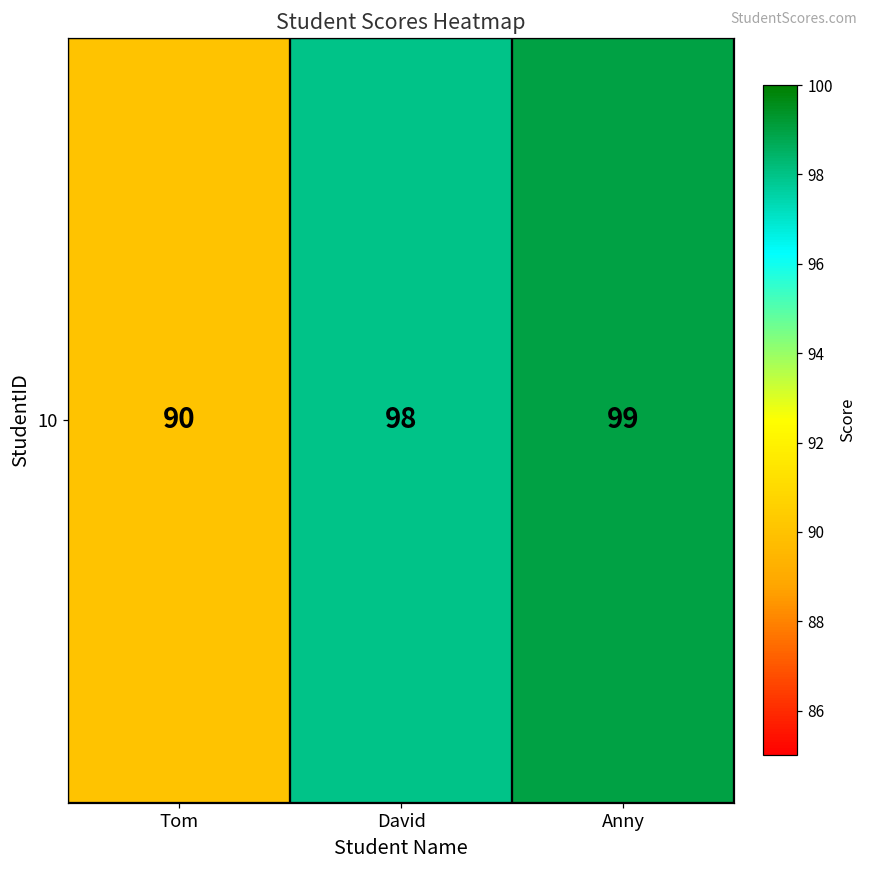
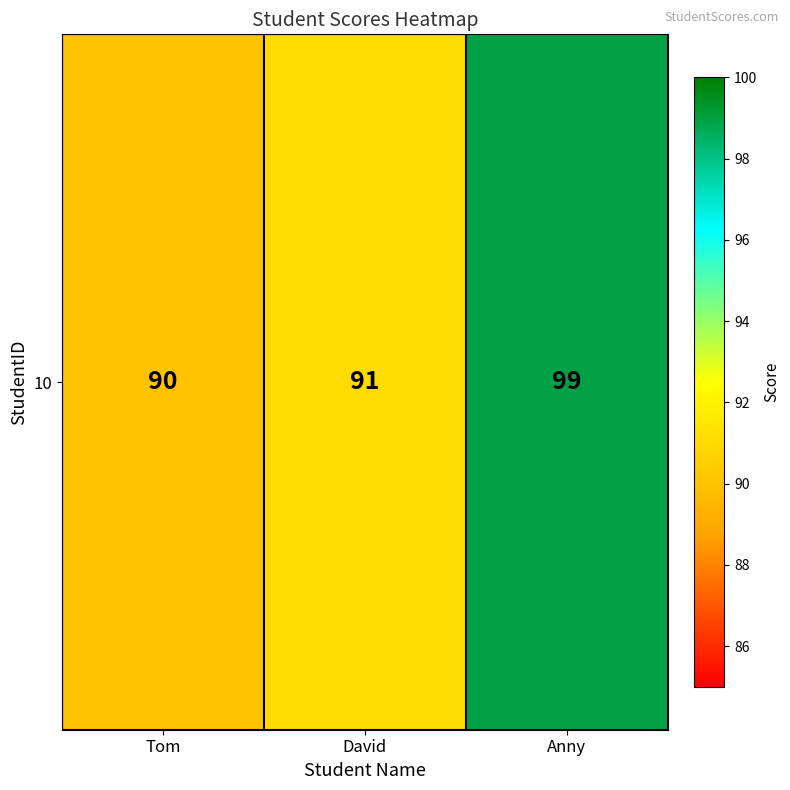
  {
    "10": {
      "Tom": 90,
-     "David": 98,
+     "David": 91,
      "Anny": 99
    }
  }
